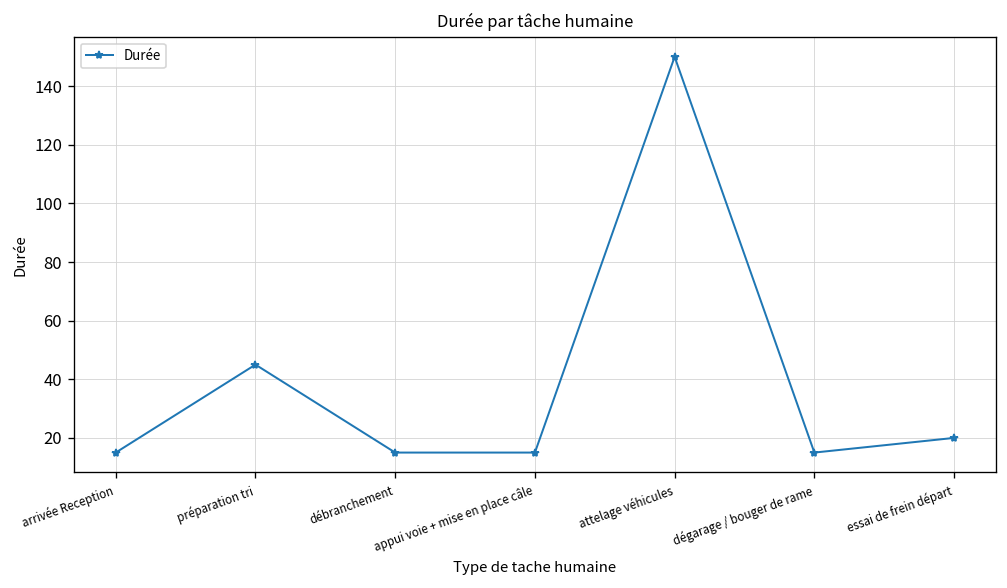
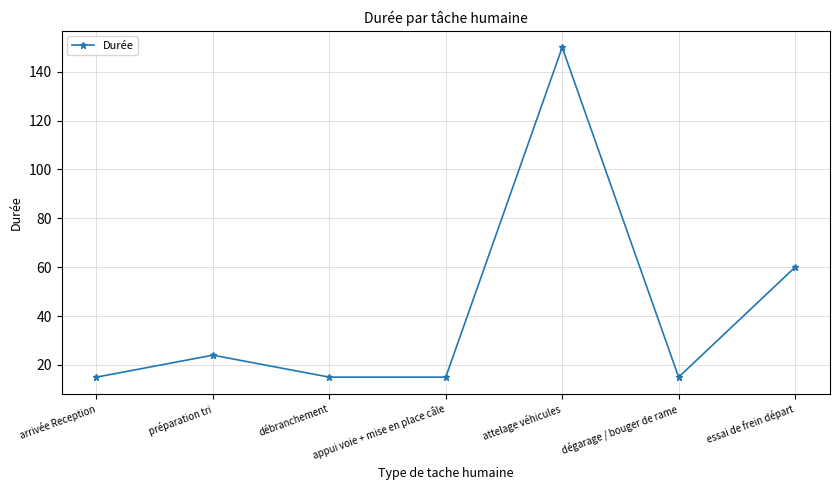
  {
    "arrivée Reception": 15,
-   "préparation tri": 45,
+   "préparation tri": 24,
    "débranchement": 15,
    "appui voie + mise en place câle": 15,
    "attelage véhicules": 150,
    "dégarage / bouger de rame": 15,
-   "essai de frein départ": 20
+   "essai de frein départ": 60
  }
